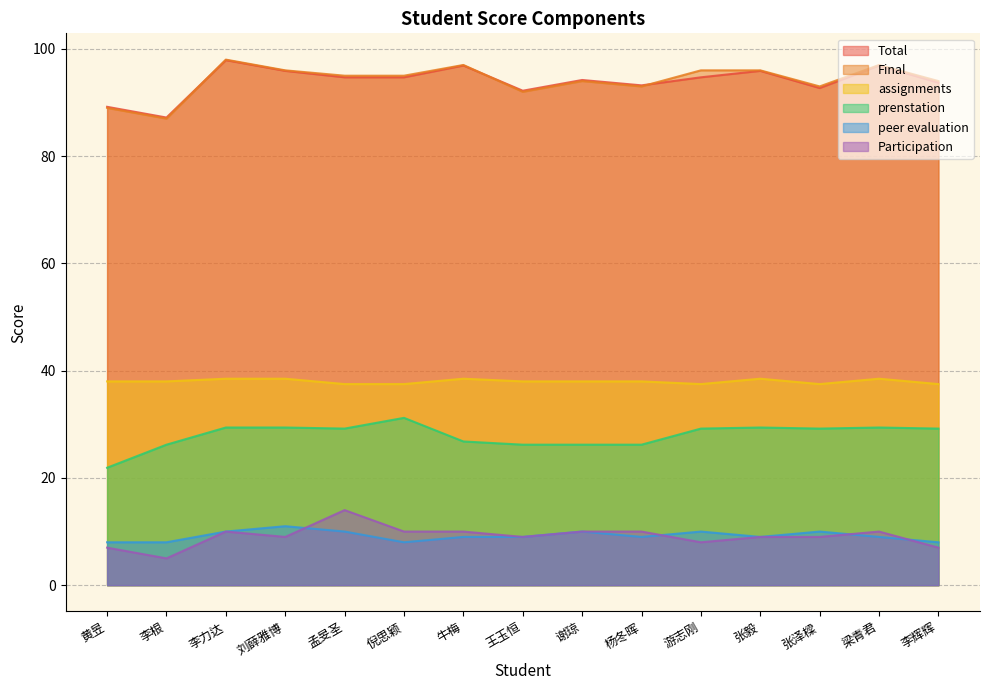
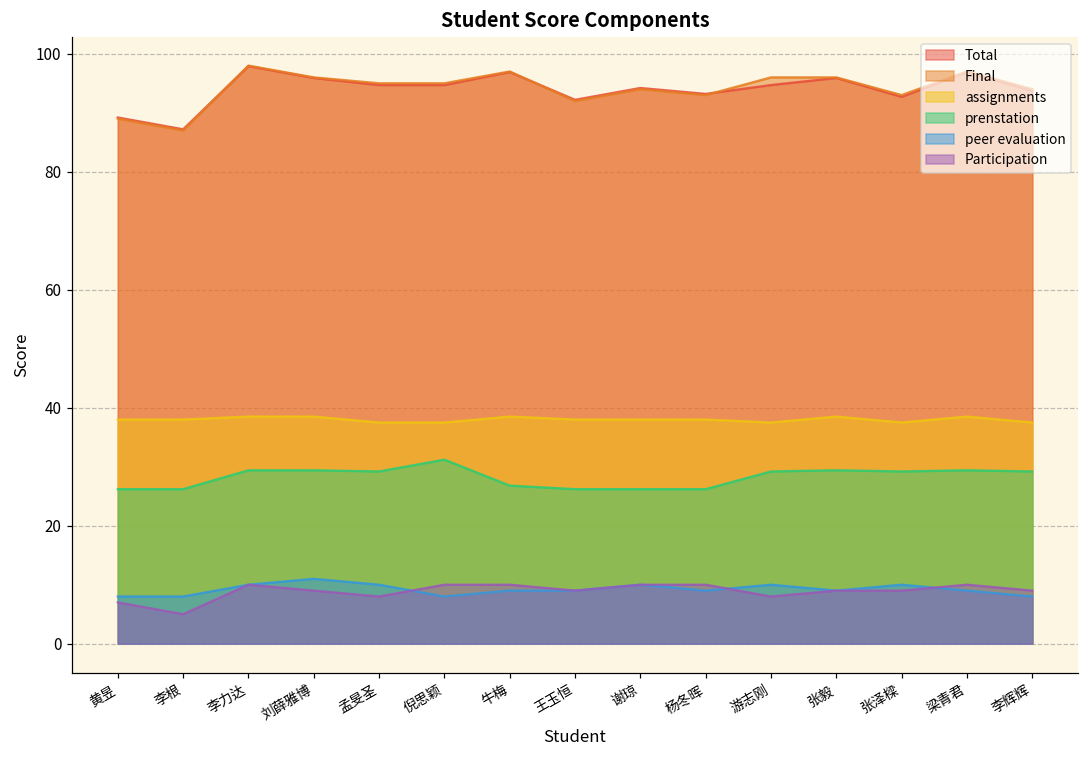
  {
    "prenstation": {
-     "黄昱": 22,
+     "黄昱": 26,
      "李根": 26,
      "李力达": 29,
      "刘薛雅博": 29,
      "孟旻圣": 29,
      "倪思颖": 31,
      "牛梅": 27,
      "王玉恒": 26,
      "谢琼": 26,
      "杨冬晖": 26,
      "游志刚": 29,
      "张毅": 29,
      "张泽樑": 29,
      "梁青君": 29,
      "李辉辉": 29
    },
    "peer evaluation": {
      "黄昱": 8,
      "李根": 8,
      "刘薛雅博": 11,
      "孟旻圣": 10,
      "倪思颖": 8,
      "牛梅": 9,
      "杨冬晖": 9,
      "游志刚": 10,
      "张泽樑": 10,
      "梁青君": 9,
      "李辉辉": 8
    },
    "Participation": {
      "黄昱": 7,
      "李根": 5,
      "刘薛雅博": 9,
-     "孟旻圣": 14,
+     "孟旻圣": 8,
      "倪思颖": 10,
      "牛梅": 10,
      "杨冬晖": 10,
      "游志刚": 8,
      "张泽樑": 9,
      "梁青君": 10,
-     "李辉辉": 7
+     "李辉辉": 9
    }
  }
